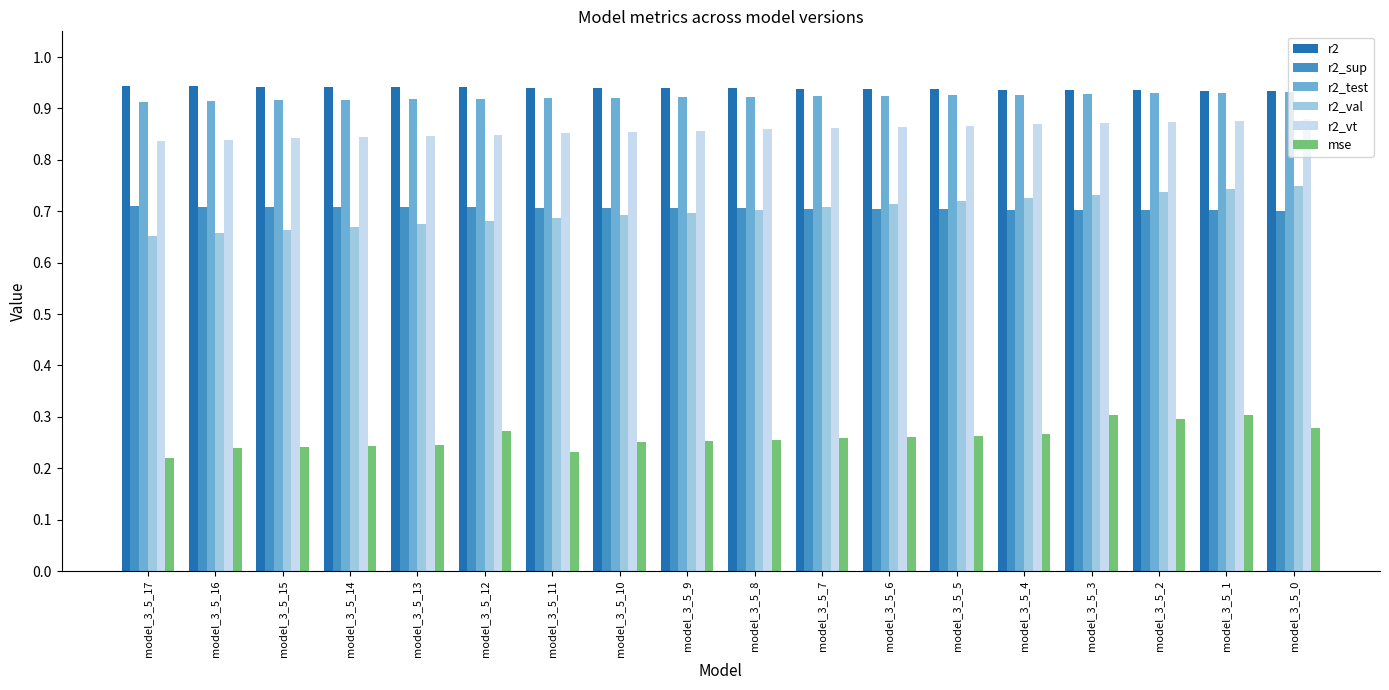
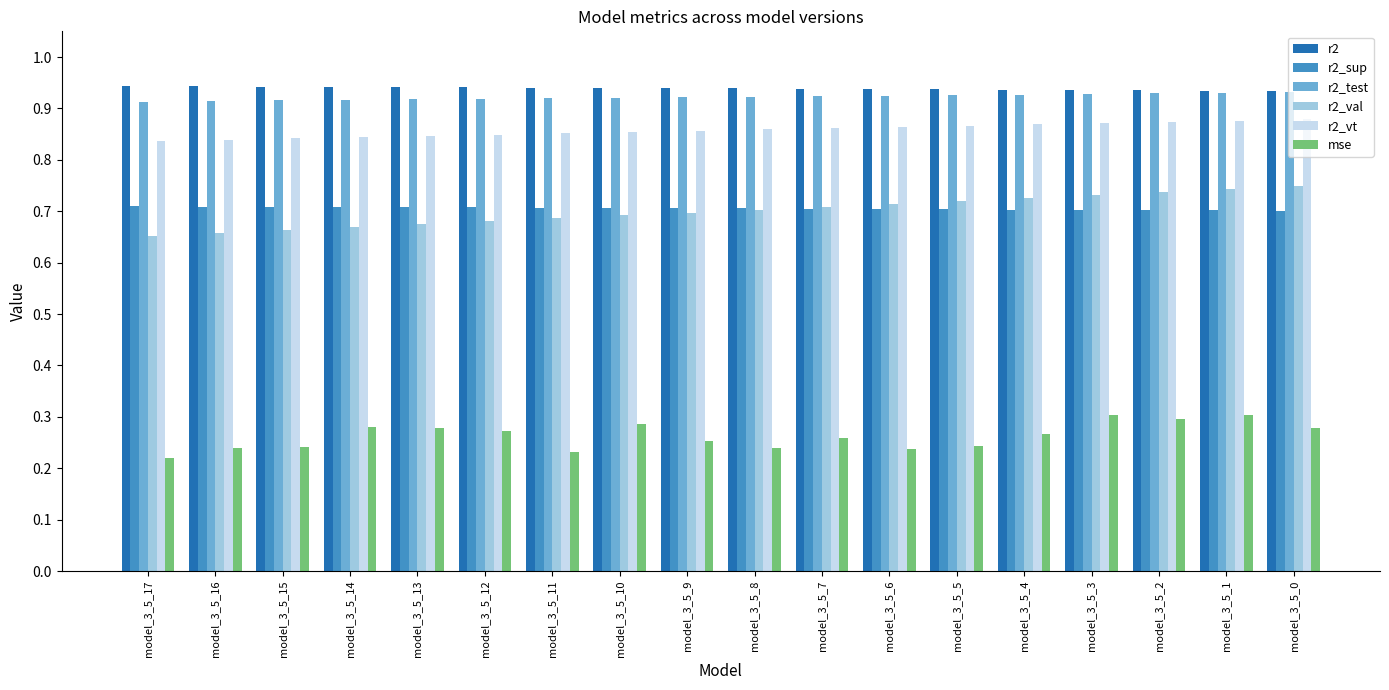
  {
    "mse": {
      "model_3_5_17": 0.22,
      "model_3_5_16": 0.24,
      "model_3_5_15": 0.24,
-     "model_3_5_14": 0.24,
-     "model_3_5_13": 0.24,
+     "model_3_5_14": 0.28,
+     "model_3_5_13": 0.28,
      "model_3_5_12": 0.27,
      "model_3_5_11": 0.23,
-     "model_3_5_10": 0.25,
+     "model_3_5_10": 0.29,
      "model_3_5_9": 0.25,
-     "model_3_5_8": 0.26,
+     "model_3_5_8": 0.24,
      "model_3_5_7": 0.26,
-     "model_3_5_6": 0.26,
-     "model_3_5_5": 0.26,
+     "model_3_5_6": 0.24,
+     "model_3_5_5": 0.24,
      "model_3_5_4": 0.27,
      "model_3_5_3": 0.30,
      "model_3_5_2": 0.30,
      "model_3_5_1": 0.30,
      "model_3_5_0": 0.28
    }
  }
